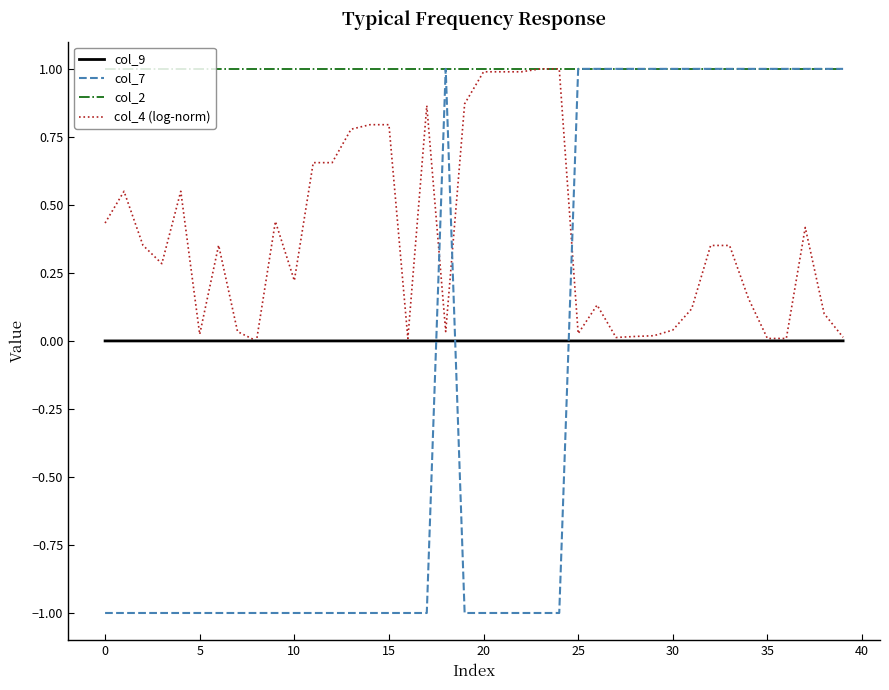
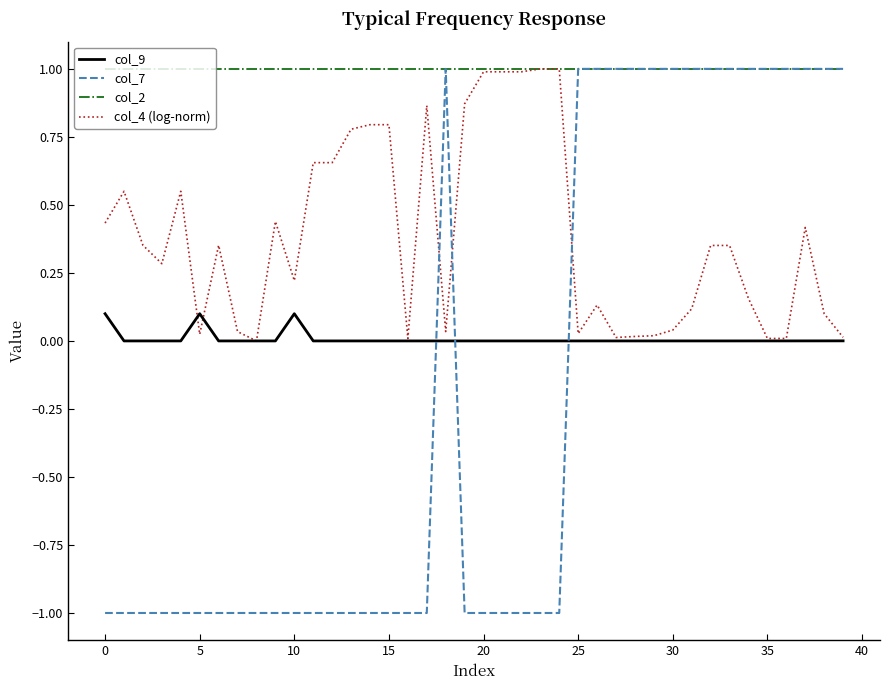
  {
    "col_9": {
-     "0": 0.0,
-     "5": 0.0,
-     "10": 0.0,
+     "0": 0.1,
+     "5": 0.1,
+     "10": 0.1,
      "15": 0.0,
      "20": 0.0,
      "25": 0.0,
      "30": 0.0
    },
    "col_7": {
      "0": -1.0,
      "5": -1.0,
      "10": -1.0,
      "15": -1.0,
      "20": -1.0
    },
    "col_2": {
      "10": 1.0,
      "15": 1.0,
      "20": 1.0
    },
    "col_4 (log-norm)": {
      "0": 0.43,
      "5": 0.02,
      "10": 0.22,
      "15": 0.8,
      "20": 0.99,
      "25": 0.03,
      "30": 0.04
    }
  }
